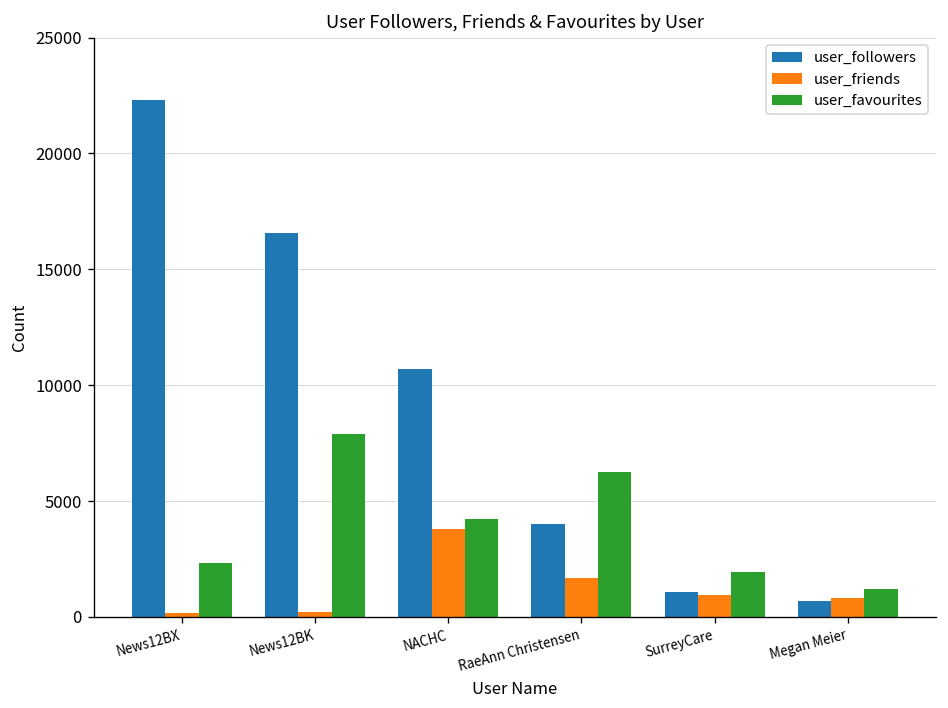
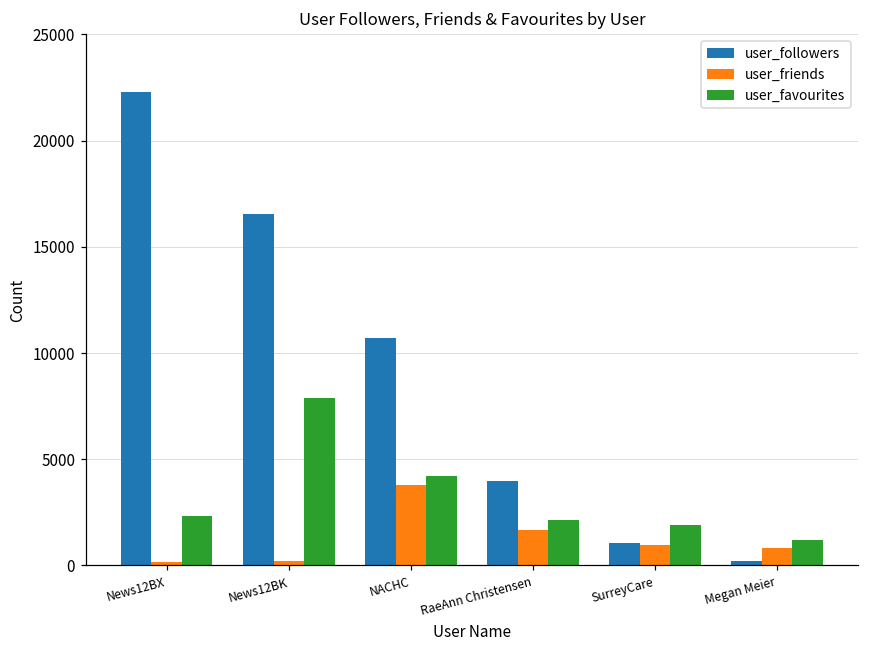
  {
    "user_followers": {
      "News12BX": 22300,
      "News12BK": 16600,
      "NACHC": 10700,
      "RaeAnn Christensen": 4000,
      "SurreyCare": 1100,
-     "Megan Meier": 700
+     "Megan Meier": 200
    },
    "user_friends": {
      "News12BX": 200,
      "News12BK": 200,
      "NACHC": 3800,
      "RaeAnn Christensen": 1700,
      "SurreyCare": 1000,
      "Megan Meier": 800
    },
    "user_favourites": {
      "News12BX": 2300,
      "News12BK": 7900,
      "NACHC": 4200,
-     "RaeAnn Christensen": 6200,
+     "RaeAnn Christensen": 2100,
      "SurreyCare": 1900,
      "Megan Meier": 1200
    }
  }
